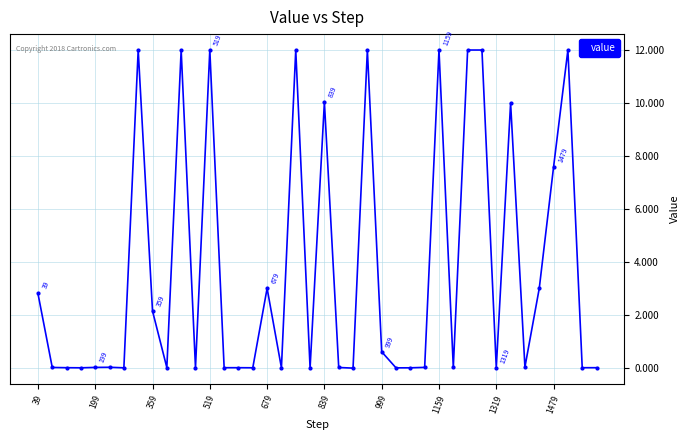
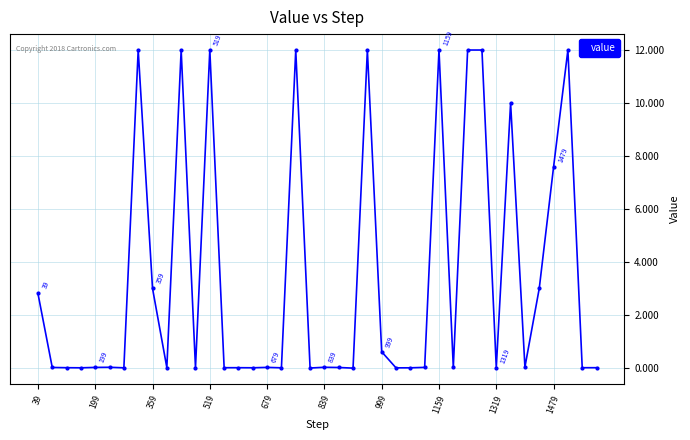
  {
    "199": 0.0,
-   "359": 2.2,
-   "679": 3.0,
-   "839": 10.0
+   "359": 3.0,
+   "679": 0.0,
+   "839": 0.0
  }
